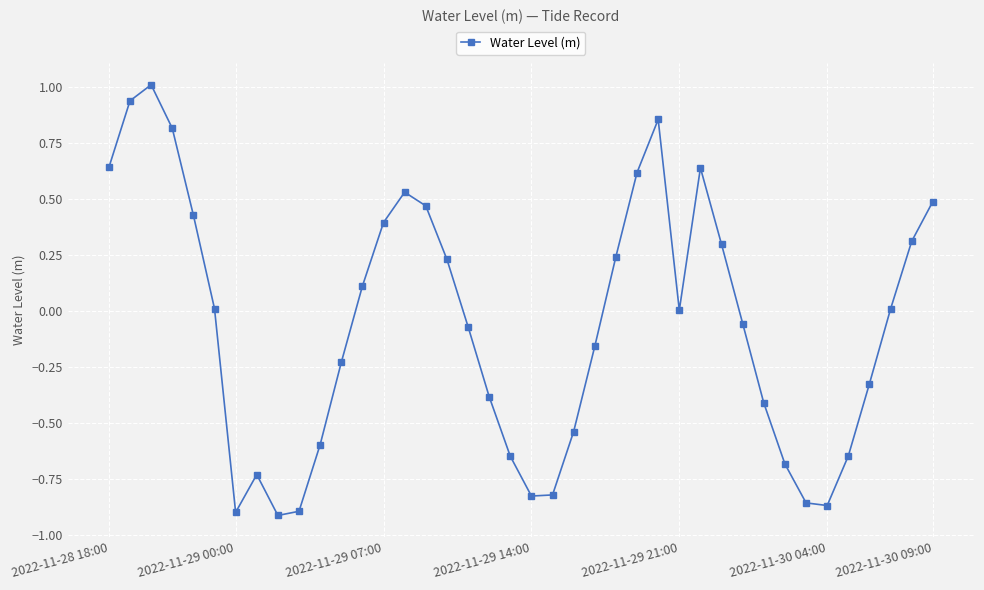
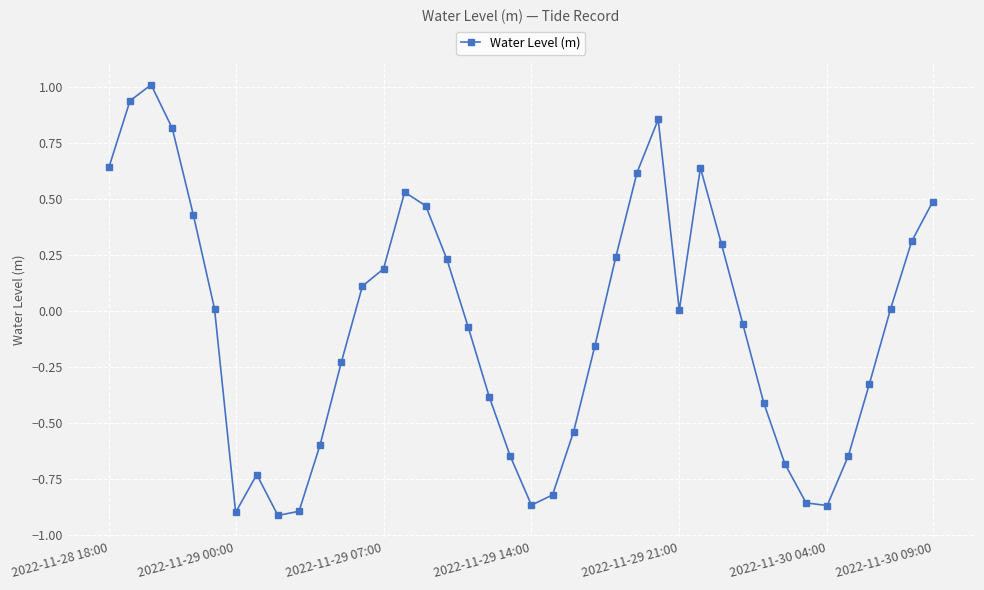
  {
    "2022-11-28 18:00": 0.64,
    "2022-11-29 00:00": -0.90,
-   "2022-11-29 07:00": 0.39,
-   "2022-11-29 14:00": -0.82,
+   "2022-11-29 07:00": 0.19,
+   "2022-11-29 14:00": -0.86,
    "2022-11-29 21:00": 0.00,
    "2022-11-30 04:00": -0.87,
    "2022-11-30 09:00": 0.49
  }
